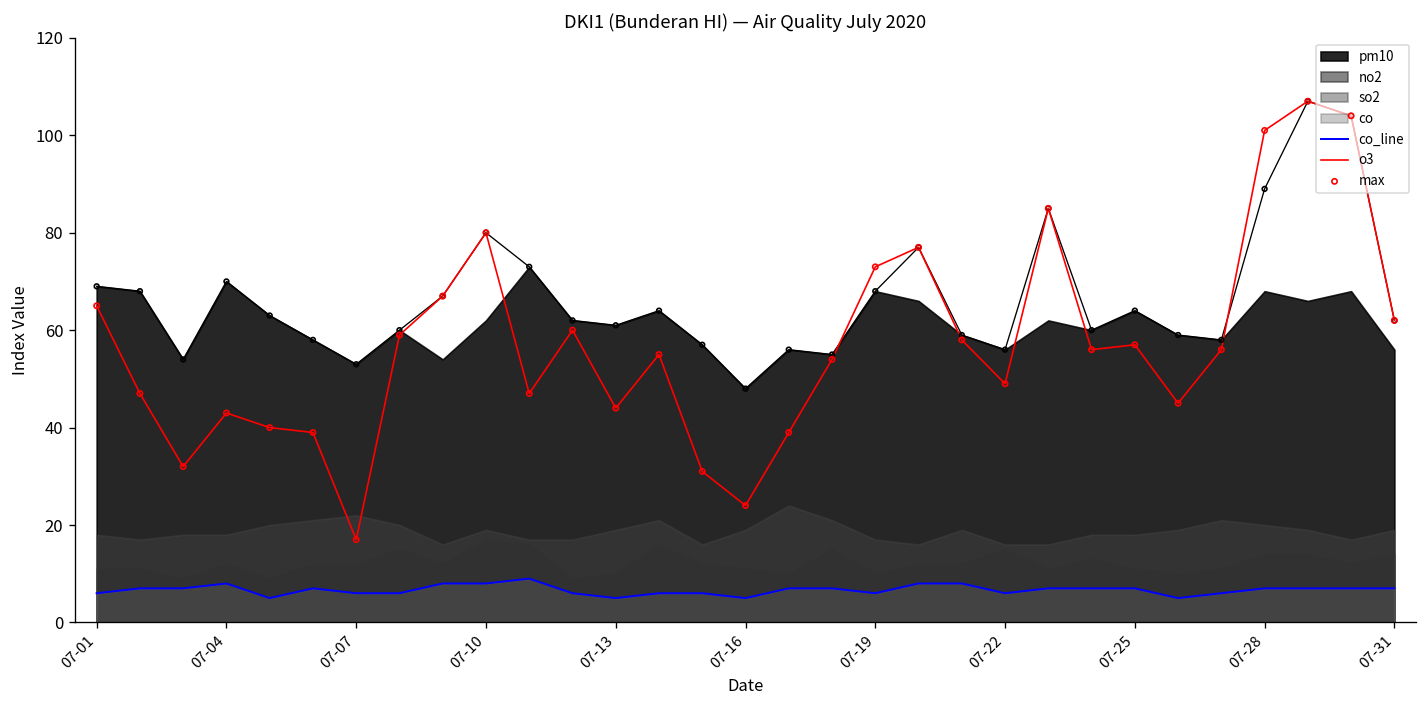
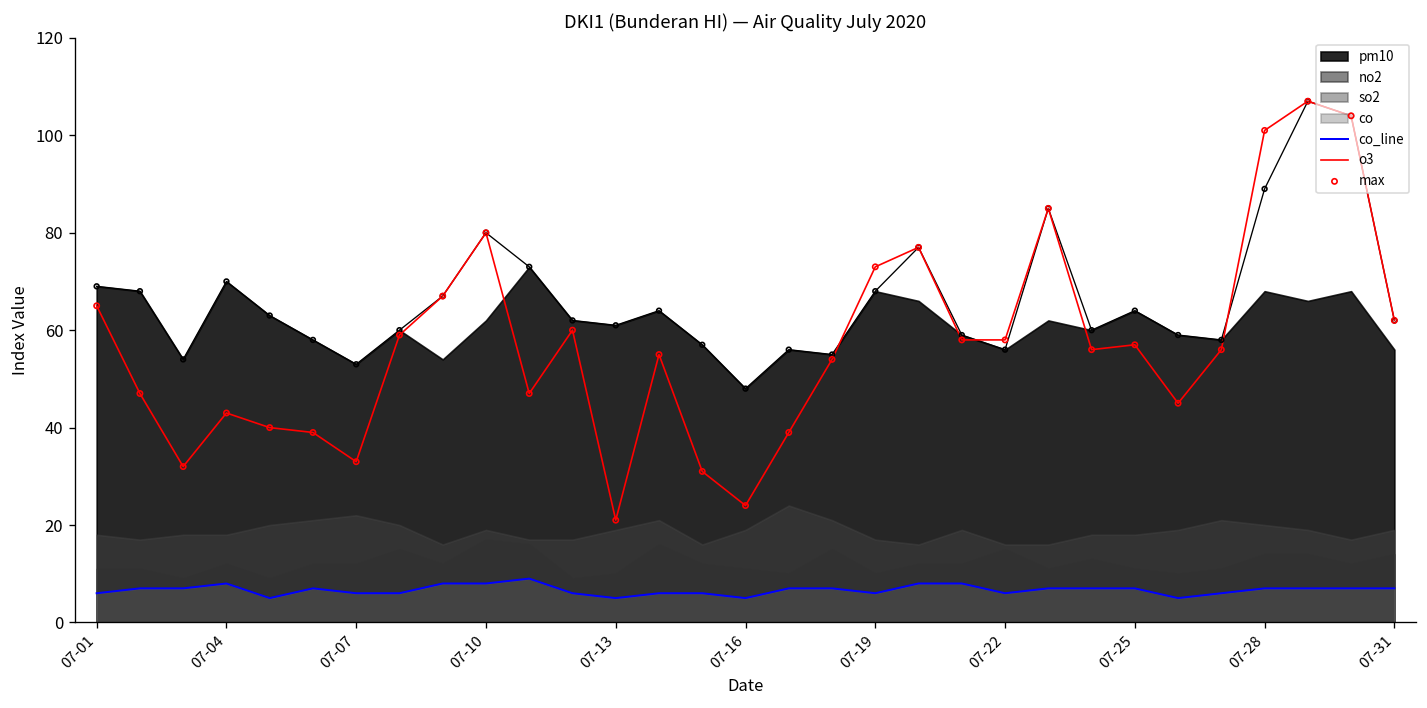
  {
    "o3": {
      "07-01": 65,
      "07-04": 43,
-     "07-07": 17,
-     "07-13": 44,
+     "07-07": 33,
+     "07-13": 21,
      "07-16": 24,
      "07-19": 73,
-     "07-22": 49,
+     "07-22": 58,
      "07-25": 57,
      "07-28": 101
    }
  }
